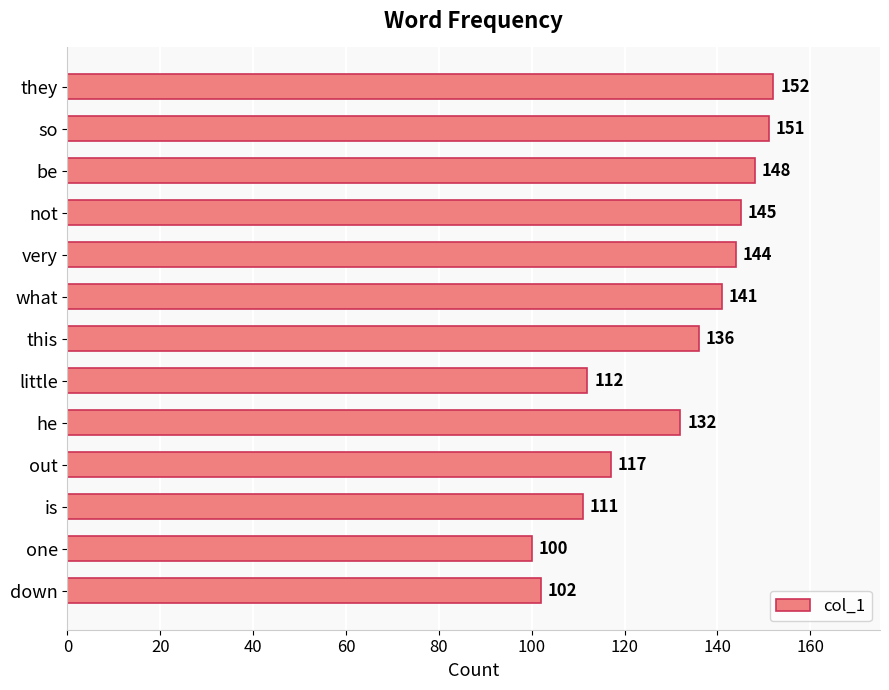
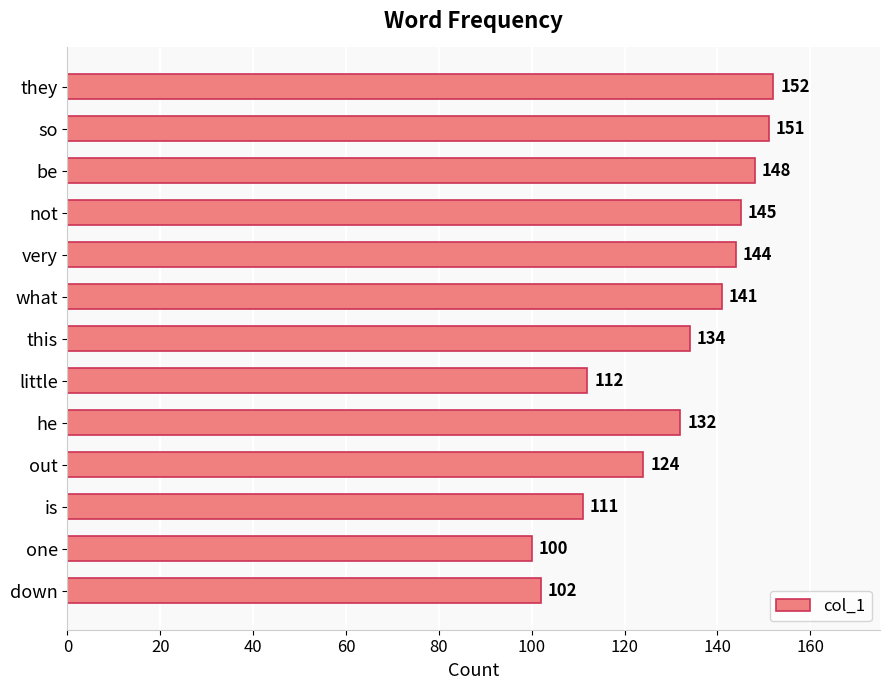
  {
    "they": 152,
    "so": 151,
    "be": 148,
    "not": 145,
    "very": 144,
    "what": 141,
-   "this": 136,
+   "this": 134,
    "little": 112,
    "he": 132,
-   "out": 117,
+   "out": 124,
    "is": 111,
    "one": 100,
    "down": 102
  }
